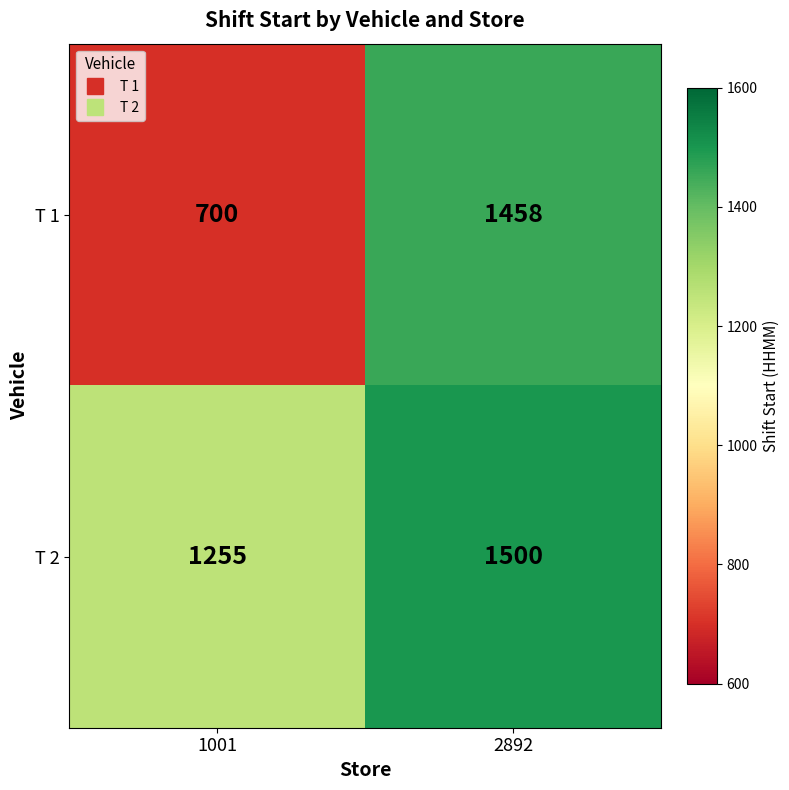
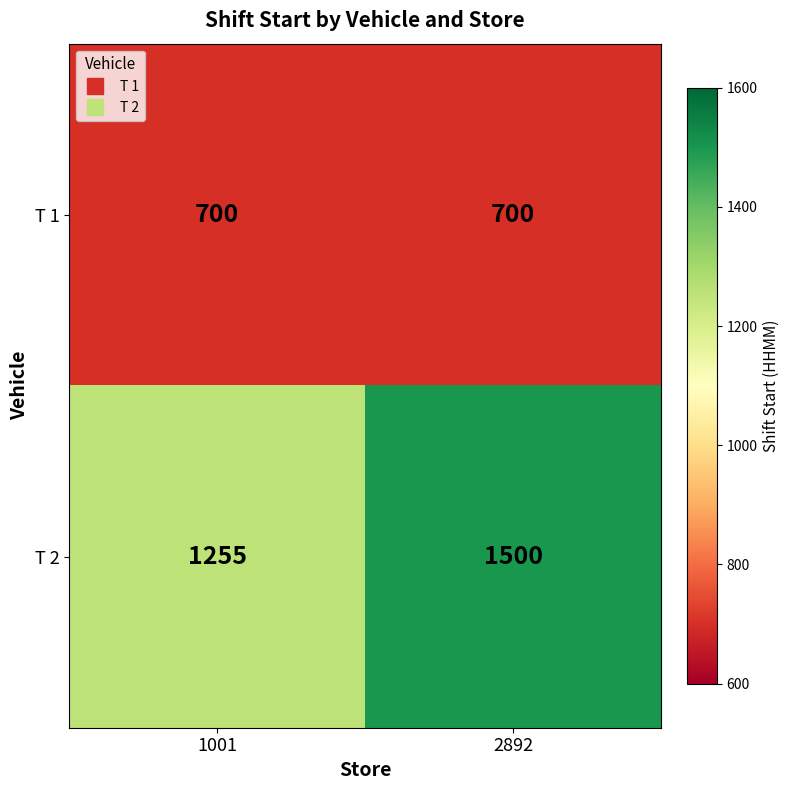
  {
    "T 1": {
      "1001": 700,
-     "2892": 1458
+     "2892": 700
    },
    "T 2": {
      "1001": 1255,
      "2892": 1500
    }
  }
